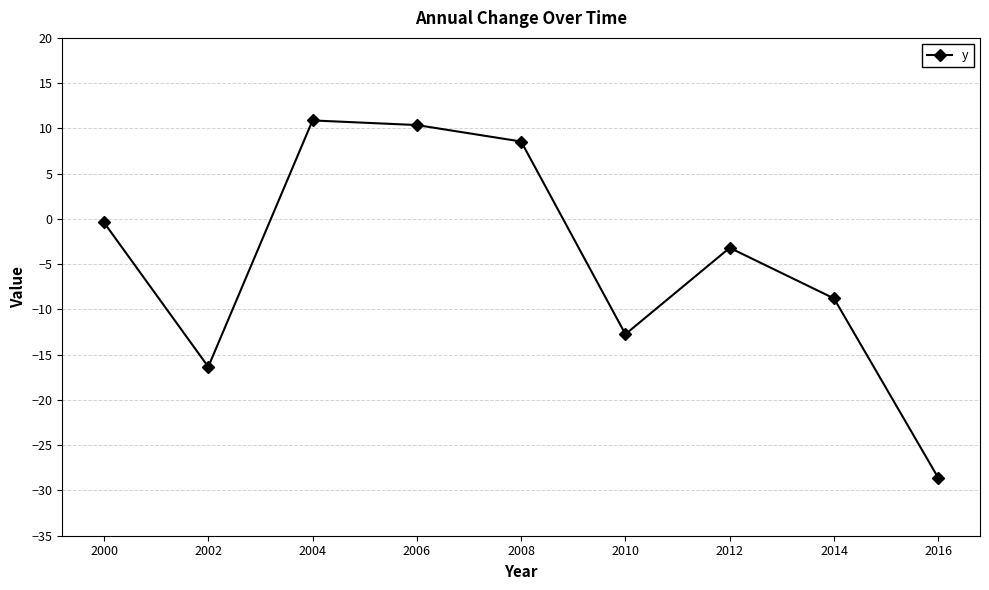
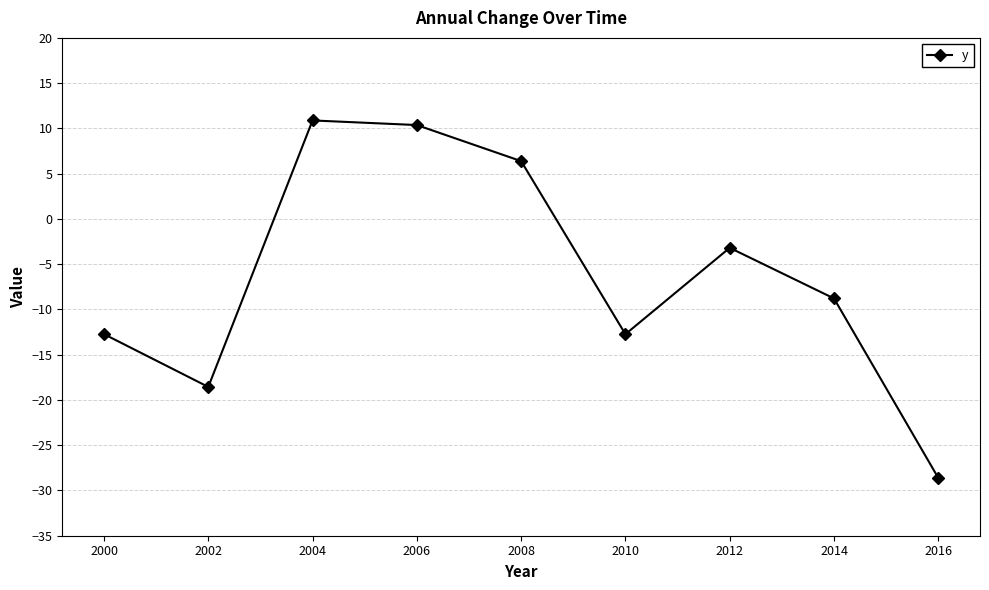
  {
-   "2000": 0,
-   "2002": -16,
+   "2000": -13,
+   "2002": -19,
    "2004": 11,
    "2006": 10,
-   "2008": 9,
+   "2008": 6,
    "2010": -13,
    "2012": -3,
    "2014": -9,
    "2016": -29
  }
